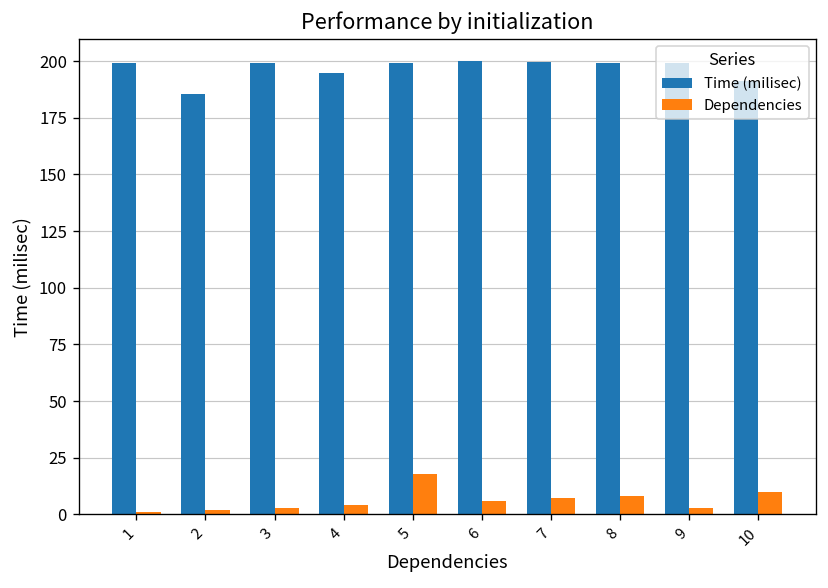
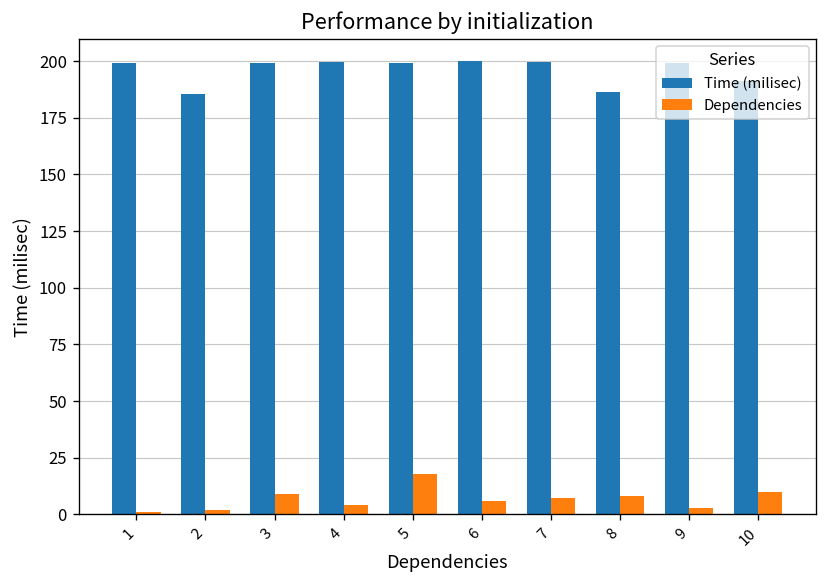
  {
    "Time (milisec)": {
      "1": 199,
      "2": 185,
      "3": 199,
-     "4": 195,
+     "4": 199,
      "5": 199,
      "6": 200,
      "7": 199,
-     "8": 199
+     "8": 186
    },
    "Dependencies": {
      "2": 2,
-     "3": 3,
+     "3": 9,
      "4": 4,
      "5": 18,
      "6": 6,
      "7": 7,
      "8": 8,
      "9": 3,
      "10": 10
    }
  }
